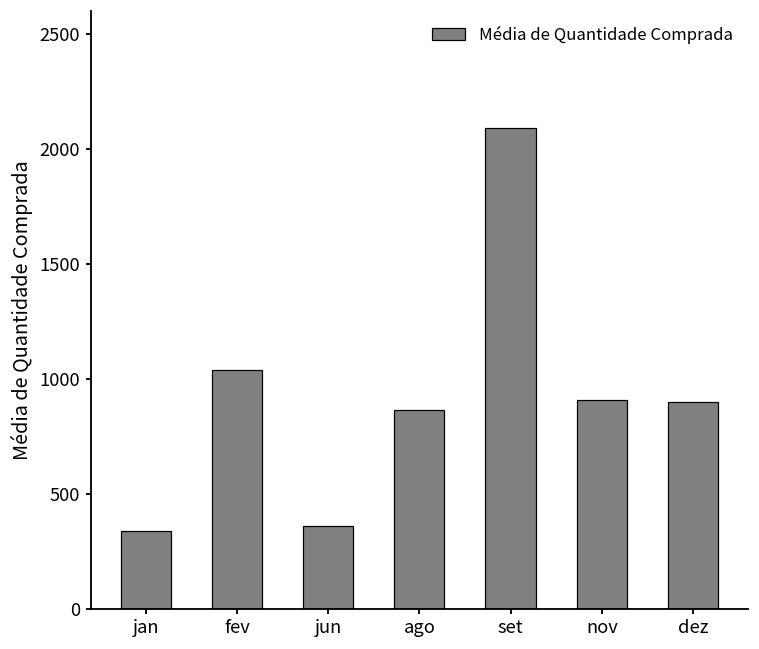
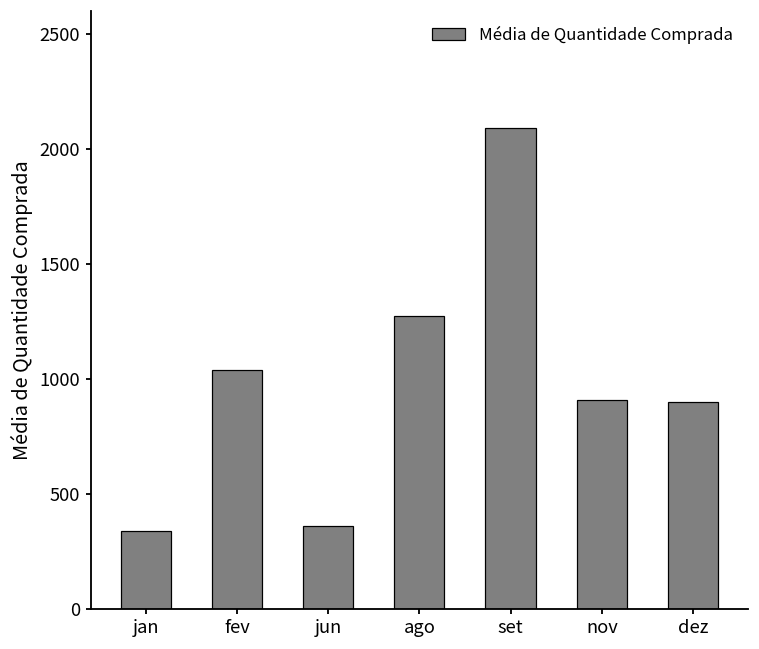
  {
    "jan": 340,
    "fev": 1040,
    "jun": 360,
-   "ago": 870,
+   "ago": 1270,
    "set": 2090,
    "nov": 910,
    "dez": 900
  }
